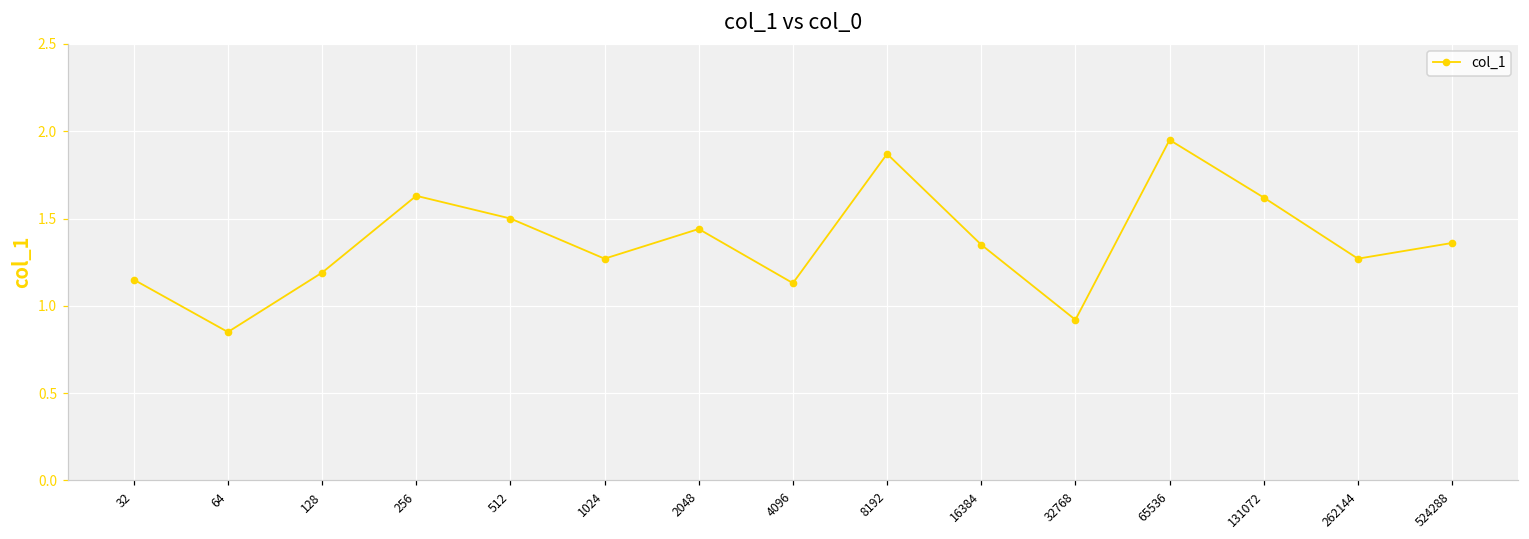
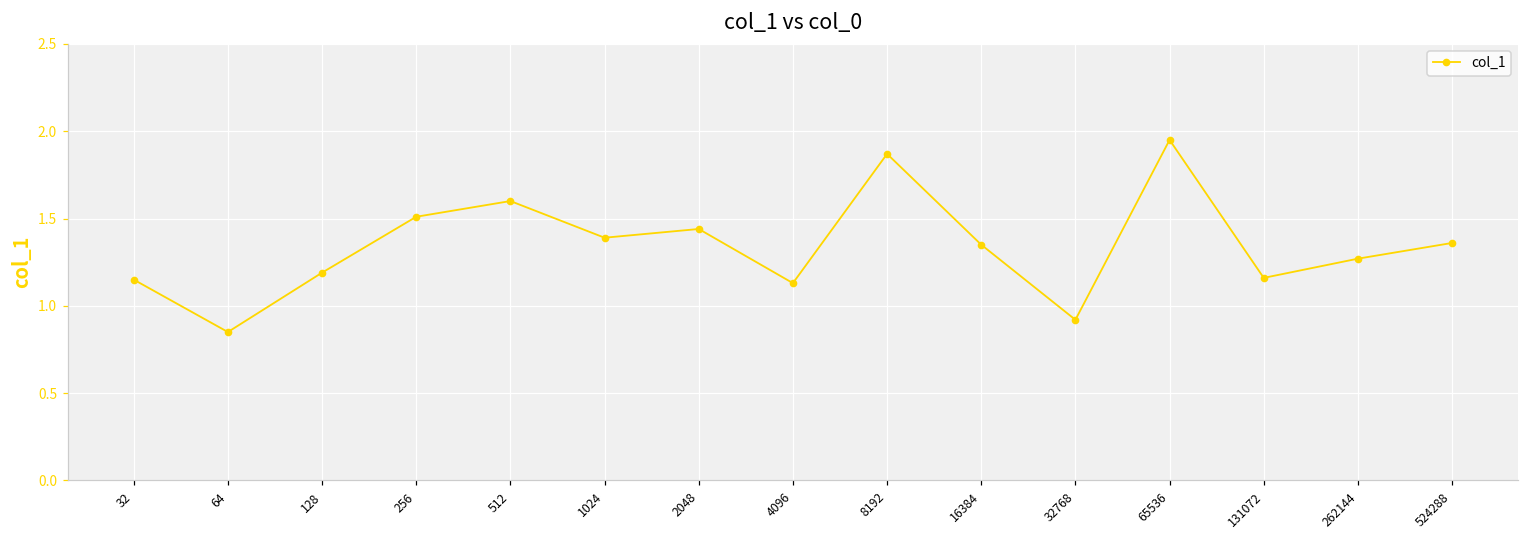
  {
    "32": 1.15,
    "64": 0.85,
    "128": 1.19,
-   "256": 1.63,
-   "512": 1.5,
-   "1024": 1.27,
+   "256": 1.51,
+   "512": 1.6,
+   "1024": 1.39,
    "2048": 1.44,
    "4096": 1.13,
    "8192": 1.87,
    "16384": 1.35,
    "32768": 0.92,
    "65536": 1.95,
-   "131072": 1.62,
+   "131072": 1.16,
    "262144": 1.27,
    "524288": 1.36
  }
